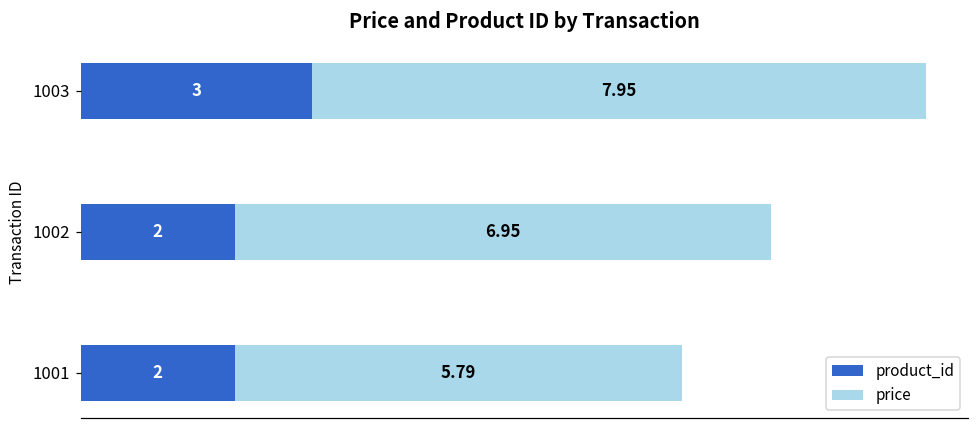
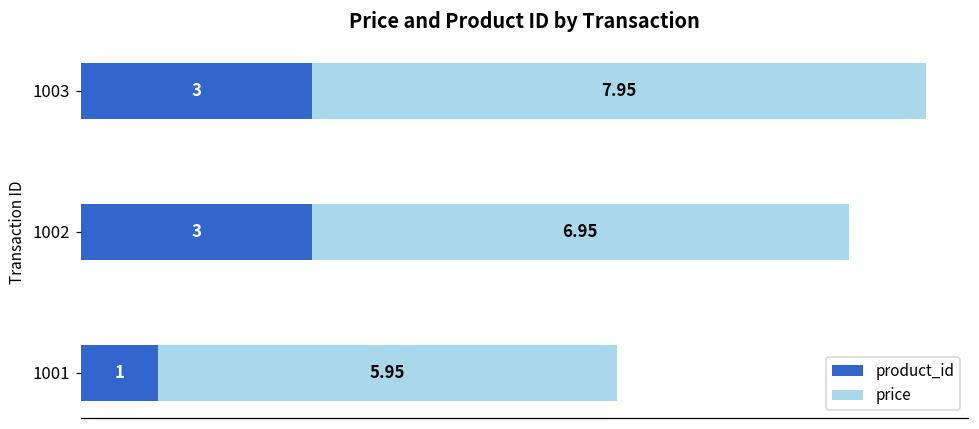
  {
    "product_id": {
      "1003": 3,
-     "1002": 2,
-     "1001": 2
+     "1002": 3,
+     "1001": 1
    },
    "price": {
      "1003": 7.95,
      "1002": 6.95,
-     "1001": 5.79
+     "1001": 5.95
    }
  }
